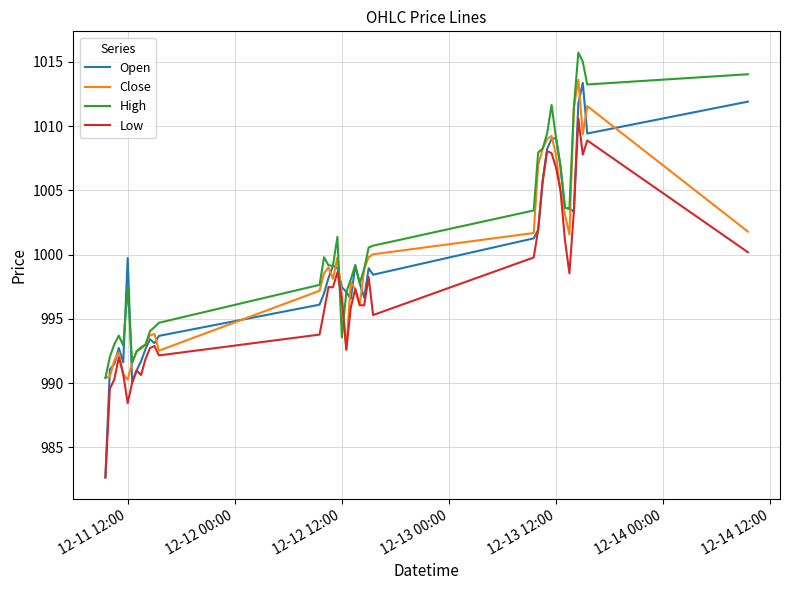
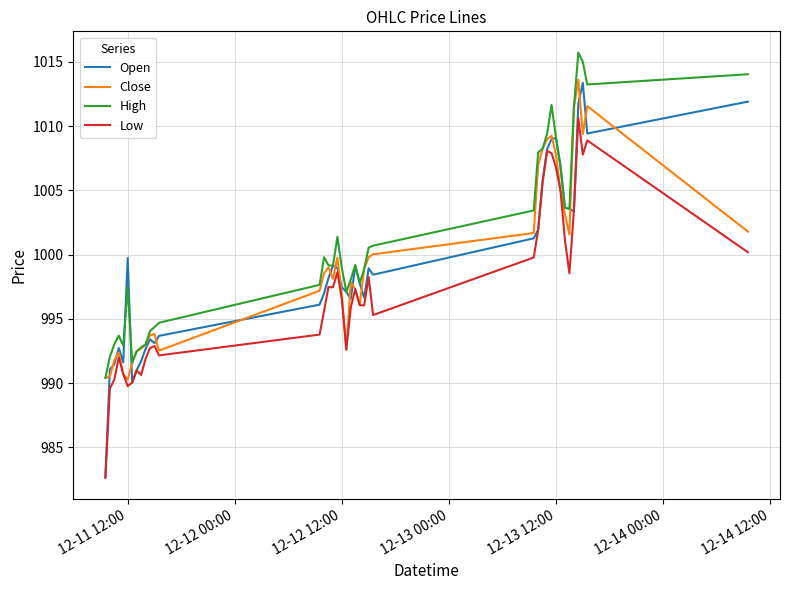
  {
    "Open": {
      "12-11 12:00": 999.7,
      "12-12 12:00": 997.5
    },
    "Close": {
      "12-11 12:00": 990.3,
      "12-12 12:00": 996.8,
      "12-13 12:00": 1007.8
    },
    "High": {
      "12-11 12:00": 997.5,
-     "12-12 12:00": 993.5
+     "12-12 12:00": 998.9
    },
    "Low": {
-     "12-11 12:00": 988.4,
+     "12-11 12:00": 989.8,
      "12-12 12:00": 996.5,
      "12-13 12:00": 1006.8
    }
  }
